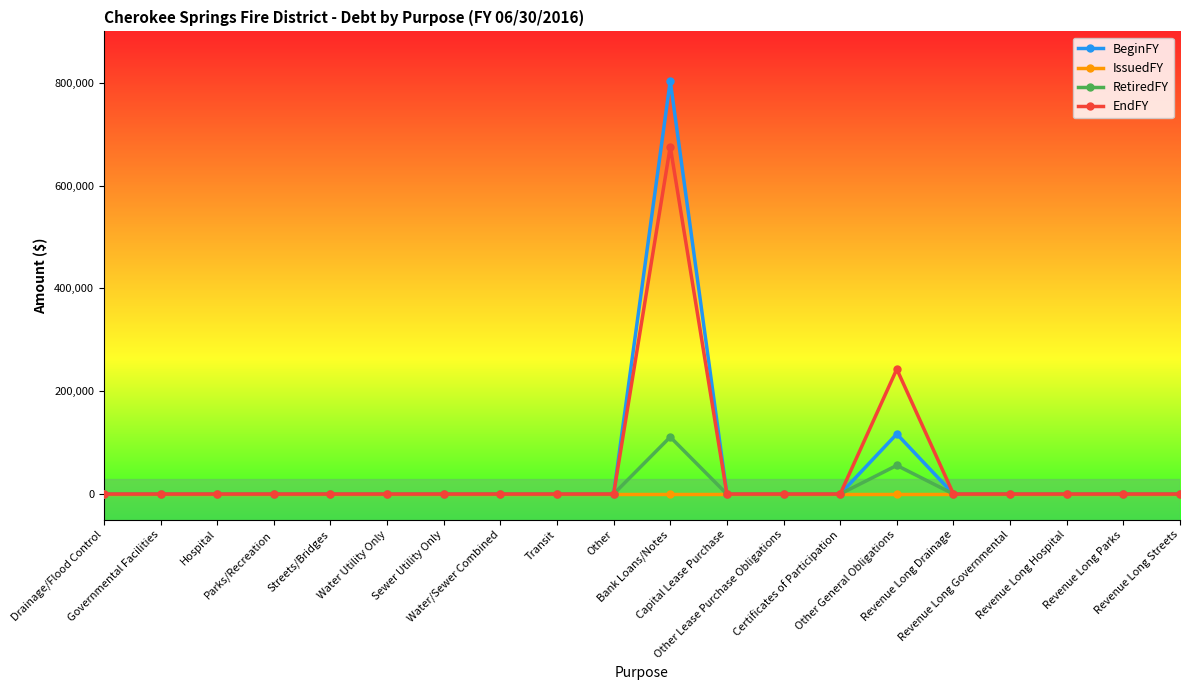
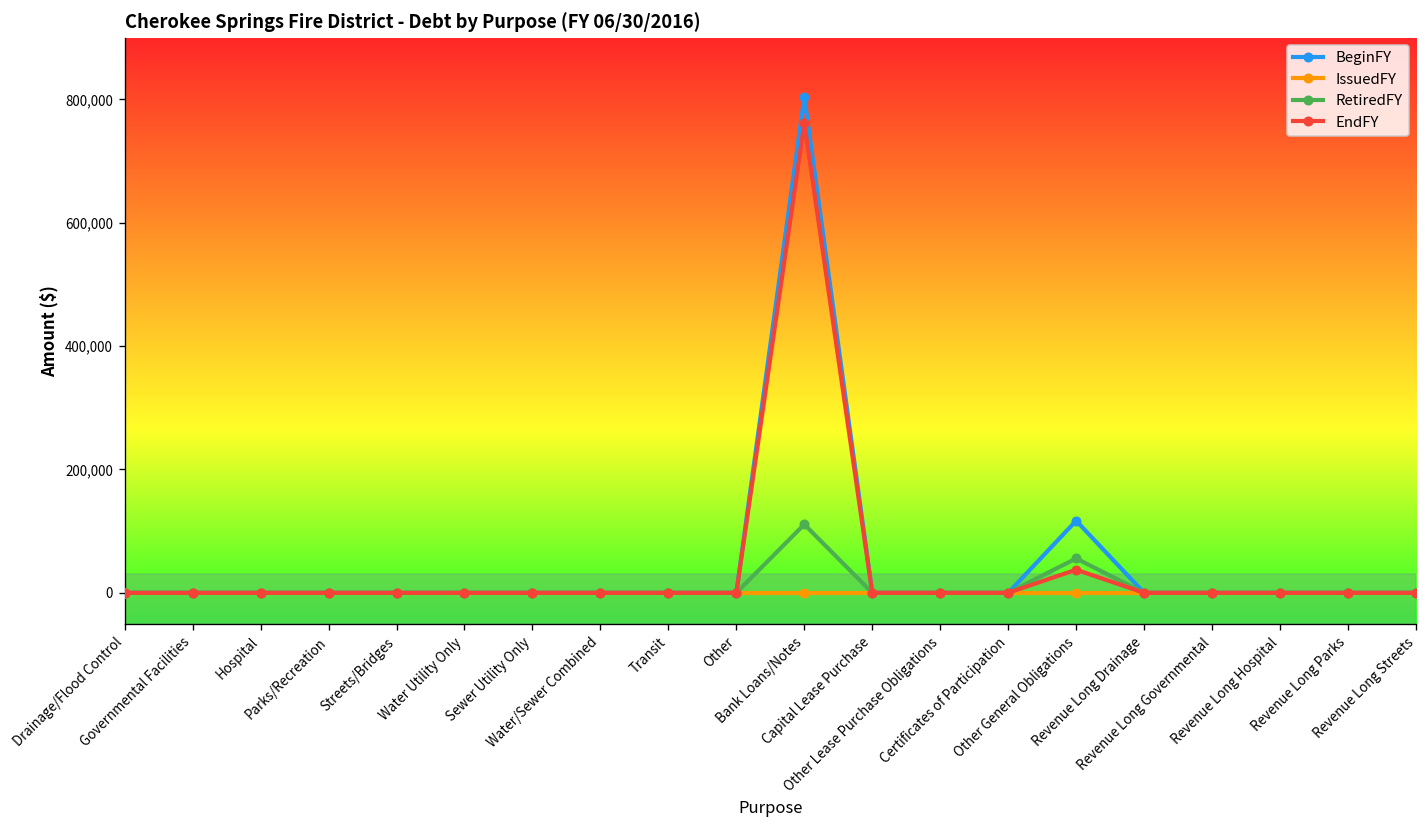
  {
    "BeginFY": {
      "Bank Loans/Notes": "800,000",
      "Other General Obligations": "120,000"
    },
    "RetiredFY": {
      "Bank Loans/Notes": "110,000",
      "Other General Obligations": "60,000"
    },
    "EndFY": {
-     "Bank Loans/Notes": "680,000",
-     "Other General Obligations": "240,000"
+     "Bank Loans/Notes": "760,000",
+     "Other General Obligations": "40,000"
    }
  }
